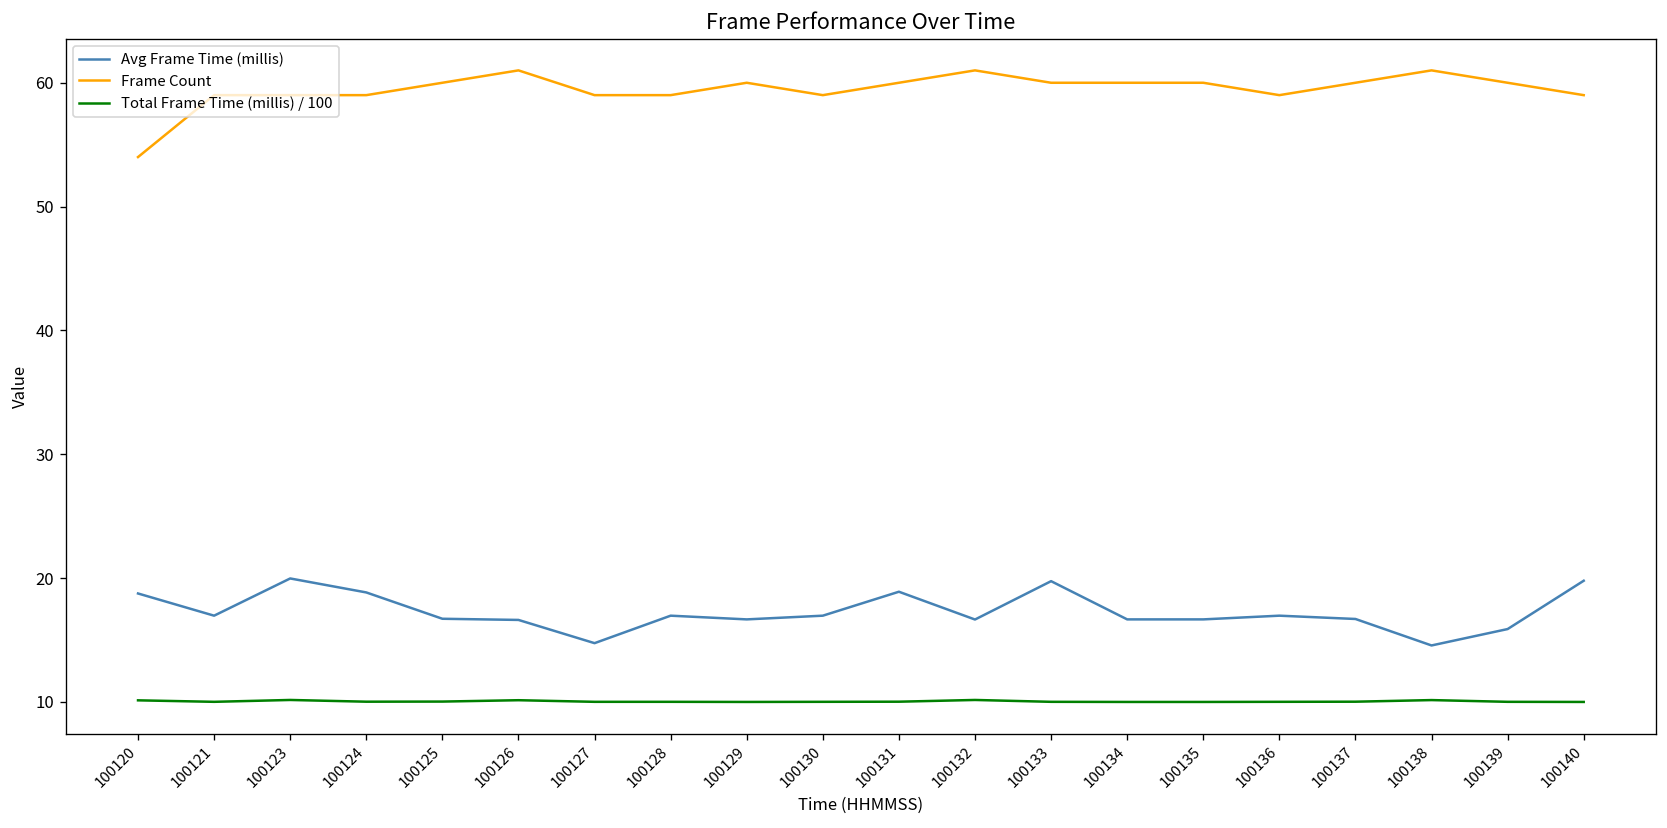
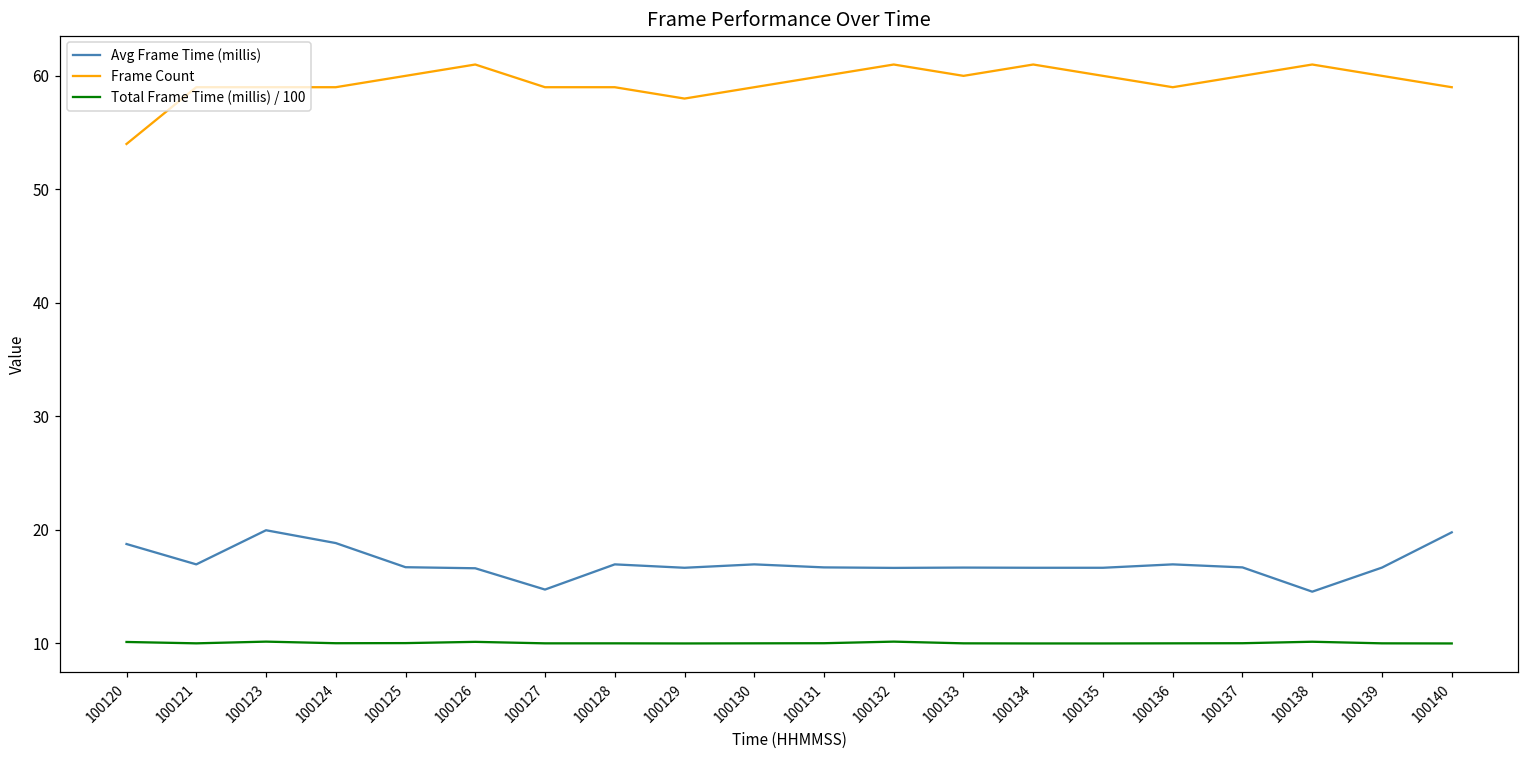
  {
    "Avg Frame Time (millis)": {
      "100120": 18.8,
      "100121": 17.0,
      "100123": 20.0,
      "100124": 18.8,
      "100125": 16.7,
      "100126": 16.6,
      "100127": 14.7,
      "100128": 17.0,
      "100129": 16.7,
      "100130": 17.0,
-     "100131": 18.9,
+     "100131": 16.7,
      "100132": 16.7,
-     "100133": 19.8,
+     "100133": 16.7,
      "100134": 16.7,
      "100135": 16.7,
      "100136": 17.0,
      "100137": 16.7,
      "100138": 14.6,
-     "100139": 15.9,
+     "100139": 16.7,
      "100140": 19.8
    },
    "Frame Count": {
      "100120": 54,
      "100124": 59,
      "100125": 60,
      "100126": 61,
      "100127": 59,
      "100128": 59,
-     "100129": 60,
+     "100129": 58,
      "100130": 59,
      "100131": 60,
      "100132": 61,
      "100133": 60,
-     "100134": 60,
+     "100134": 61,
      "100135": 60,
      "100136": 59,
      "100137": 60,
      "100138": 61,
      "100139": 60,
      "100140": 59
    },
    "Total Frame Time (millis) / 100": {
      "100120": 10.1,
      "100121": 10.0,
      "100123": 10.2,
      "100124": 10.0,
      "100125": 10.0,
      "100126": 10.1,
      "100127": 10.0,
      "100128": 10.0,
      "100129": 10.0,
      "100130": 10.0,
      "100131": 10.0,
      "100132": 10.2,
      "100133": 10.0,
      "100134": 10.0,
      "100135": 10.0,
      "100136": 10.0,
      "100137": 10.0,
      "100138": 10.2,
      "100139": 10.0,
      "100140": 10.0
    }
  }
